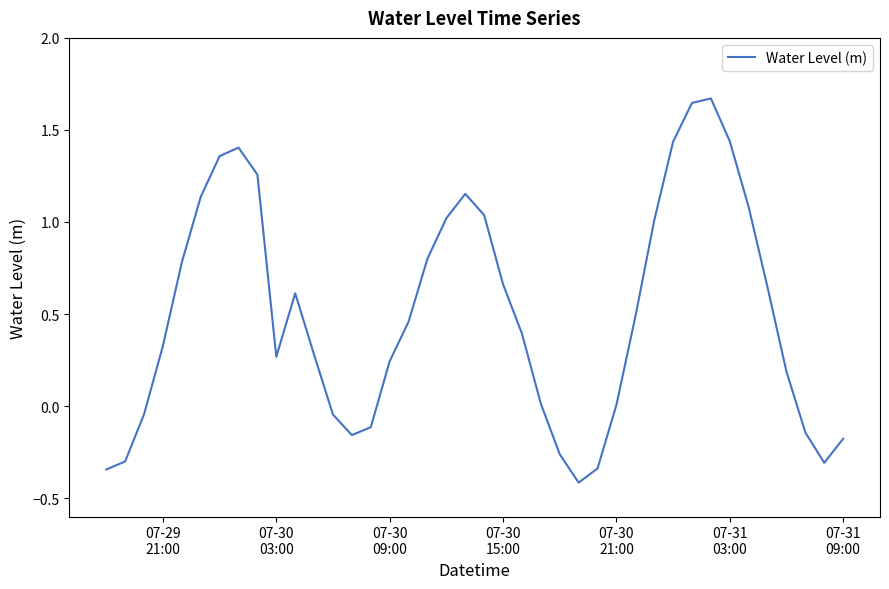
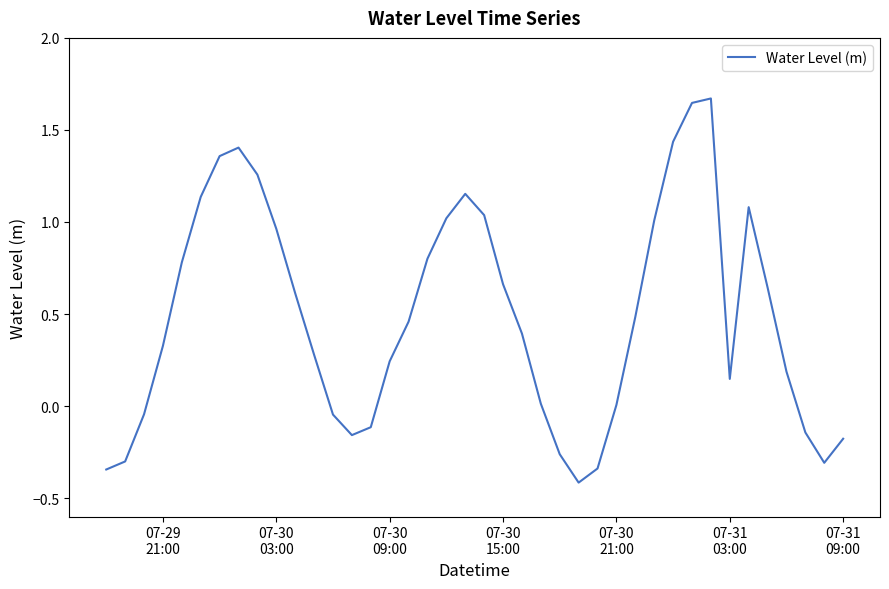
  {
    "07-29 21:00": 0.33,
-   "07-30 03:00": 0.27,
+   "07-30 03:00": 0.96,
    "07-30 09:00": 0.24,
    "07-30 15:00": 0.66,
    "07-30 21:00": 0.01,
-   "07-31 03:00": 1.44,
+   "07-31 03:00": 0.15,
    "07-31 09:00": -0.18
  }
